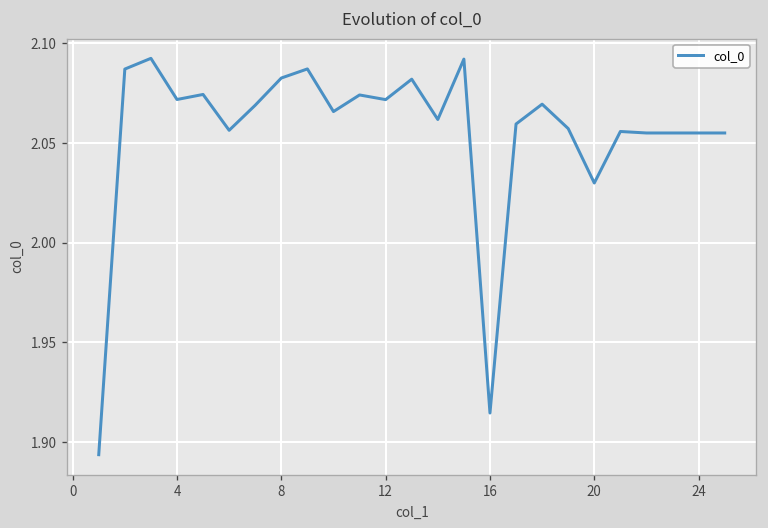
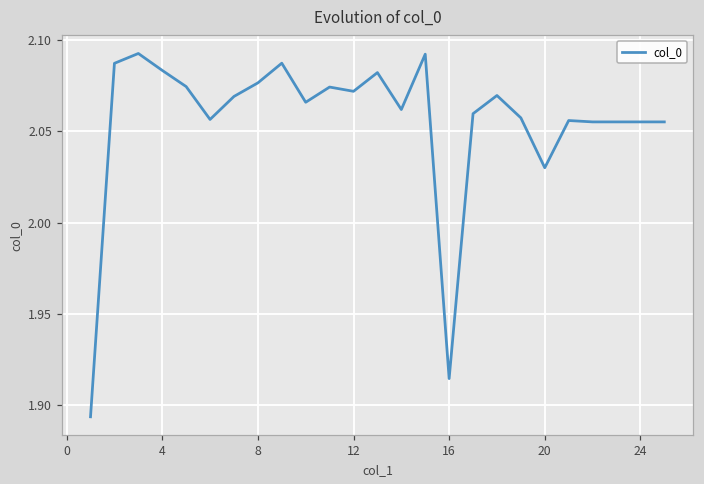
  {
-   "4": 2.072,
-   "8": 2.083,
+   "4": 2.083,
+   "8": 2.076,
    "12": 2.072,
    "16": 1.915,
    "20": 2.030,
    "24": 2.055
  }
